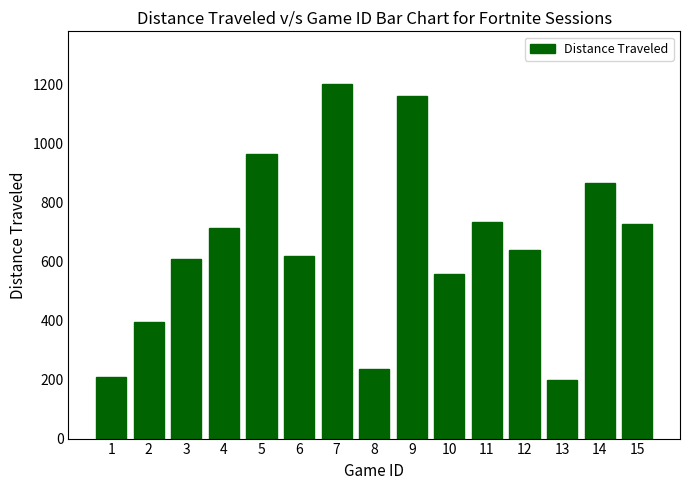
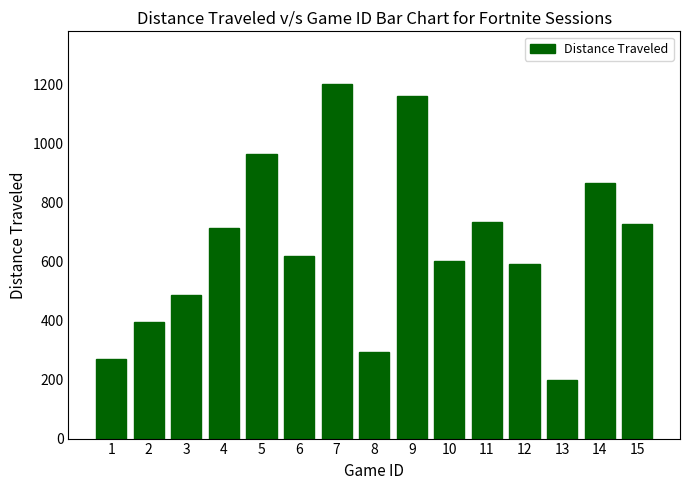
  {
-   "1": 210,
+   "1": 270,
    "2": 400,
-   "3": 610,
+   "3": 490,
    "4": 710,
    "5": 960,
    "6": 620,
    "7": 1200,
-   "8": 240,
+   "8": 290,
    "9": 1160,
-   "10": 560,
+   "10": 600,
    "11": 730,
-   "12": 640,
+   "12": 590,
    "13": 200,
    "14": 870,
    "15": 730
  }
